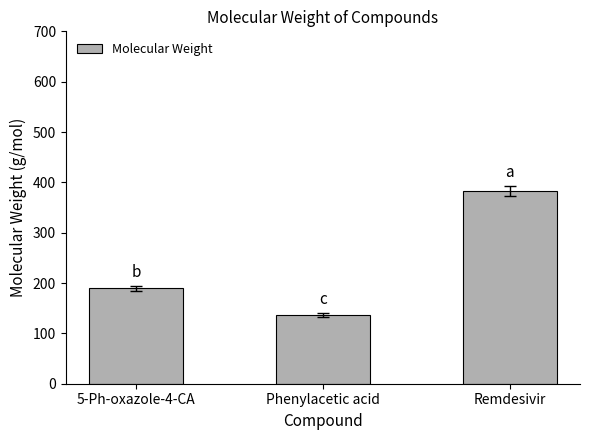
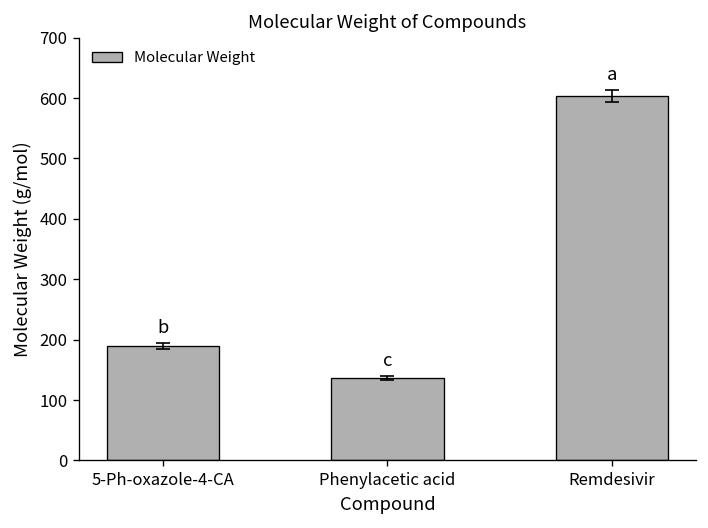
  {
    "Molecular Weight": {
      "5-Ph-oxazole-4-CA": 190,
      "Phenylacetic acid": 140,
-     "Remdesivir": 380
+     "Remdesivir": 600
    }
  }
